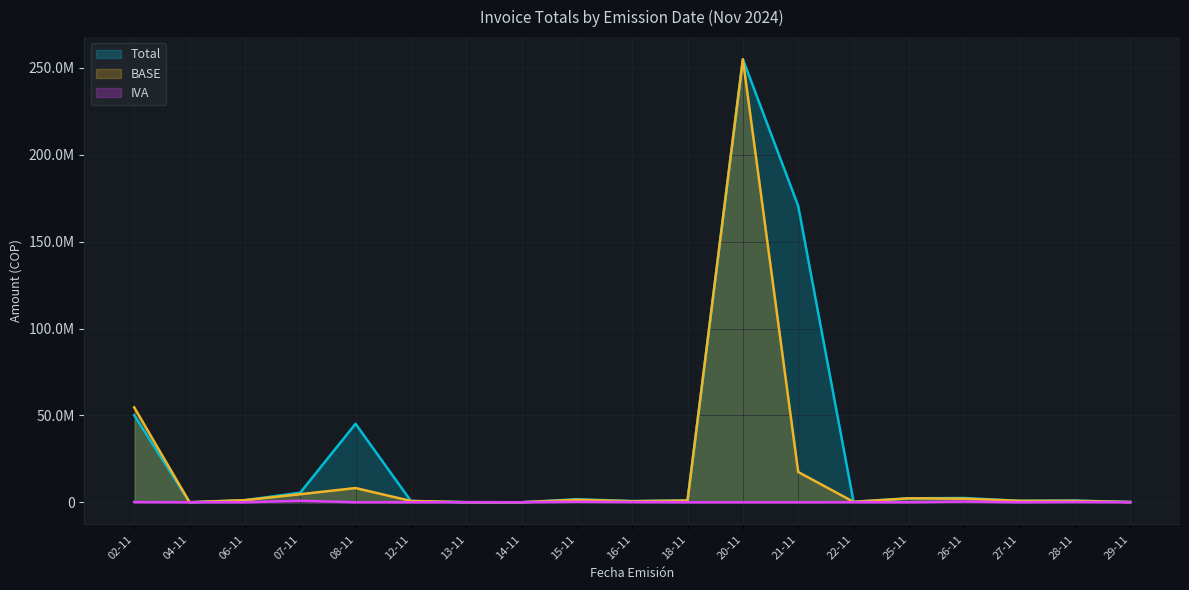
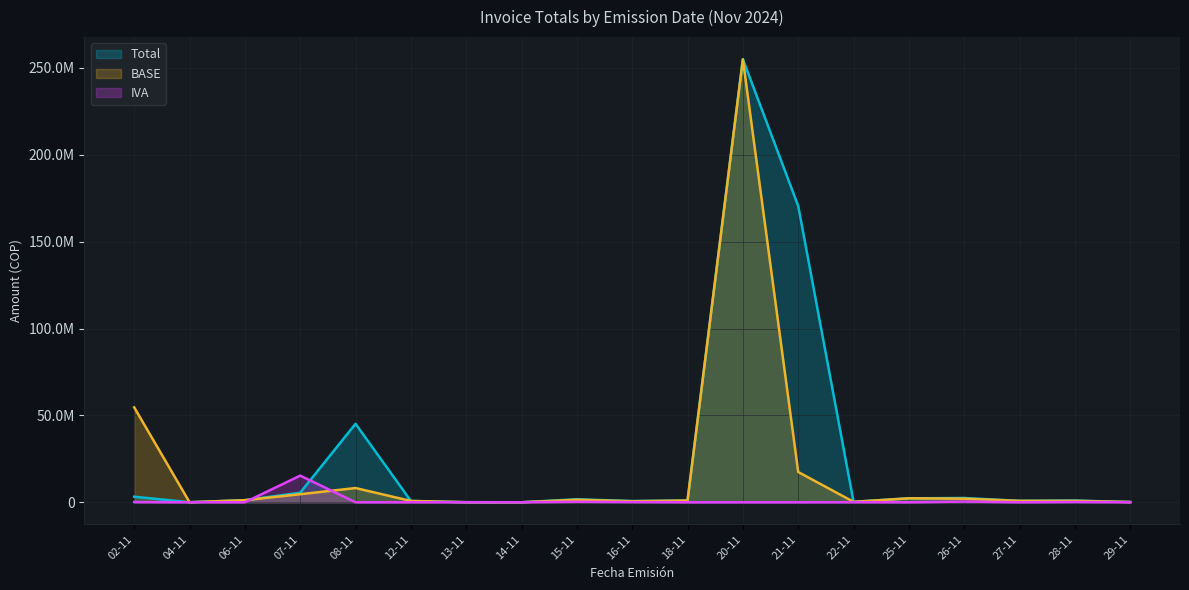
  {
    "Total": {
-     "02-11": 50000000,
+     "02-11": 3000000,
      "08-11": 45000000,
      "21-11": 171000000
    },
    "BASE": {
      "02-11": 55000000,
      "08-11": 8000000,
      "21-11": 17000000
    },
    "IVA": {
      "02-11": 0,
-     "07-11": 1000000,
+     "07-11": 15000000,
      "08-11": 0,
      "20-11": 0,
      "21-11": 0,
      "25-11": 0,
      "26-11": 0
    }
  }
